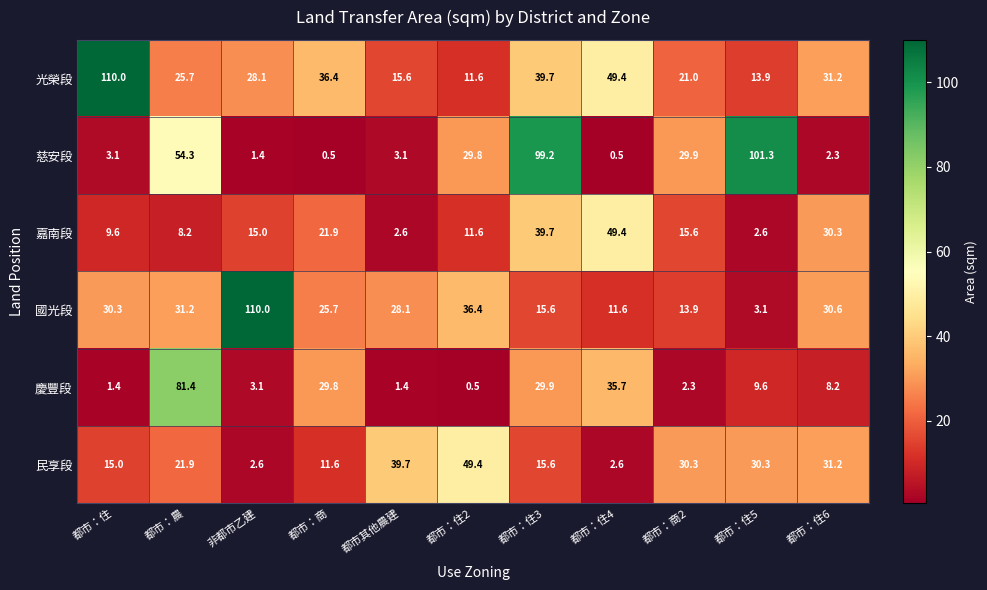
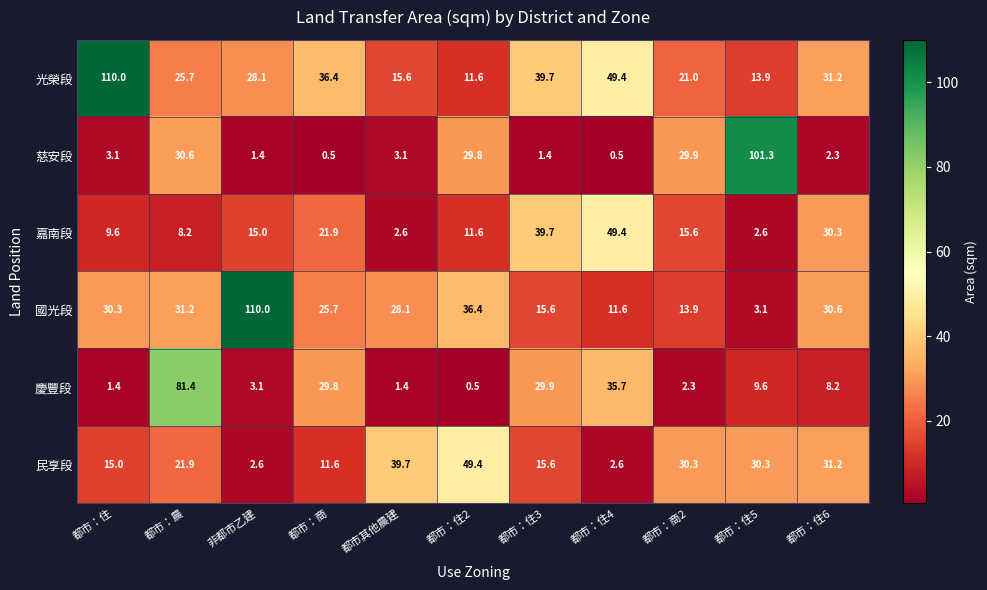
  {
    "光榮段": {
      "都市：住": 110.0,
      "都市：農": 25.7,
      "非都市乙建": 28.1,
      "都市：商": 36.4,
      "都市其他農建": 15.6,
      "都市：住2": 11.6,
      "都市：住3": 39.7,
      "都市：住4": 49.4,
      "都市：商2": 21.0,
      "都市：住5": 13.9,
      "都市：住6": 31.2
    },
    "慈安段": {
      "都市：住": 3.1,
-     "都市：農": 54.3,
+     "都市：農": 30.6,
      "非都市乙建": 1.4,
      "都市：商": 0.5,
      "都市其他農建": 3.1,
      "都市：住2": 29.8,
-     "都市：住3": 99.2,
+     "都市：住3": 1.4,
      "都市：住4": 0.5,
      "都市：商2": 29.9,
      "都市：住5": 101.3,
      "都市：住6": 2.3
    },
    "嘉南段": {
      "都市：住": 9.6,
      "都市：農": 8.2,
      "非都市乙建": 15.0,
      "都市：商": 21.9,
      "都市其他農建": 2.6,
      "都市：住2": 11.6,
      "都市：住3": 39.7,
      "都市：住4": 49.4,
      "都市：商2": 15.6,
      "都市：住5": 2.6,
      "都市：住6": 30.3
    },
    "國光段": {
      "都市：住": 30.3,
      "都市：農": 31.2,
      "非都市乙建": 110.0,
      "都市：商": 25.7,
      "都市其他農建": 28.1,
      "都市：住2": 36.4,
      "都市：住3": 15.6,
      "都市：住4": 11.6,
      "都市：商2": 13.9,
      "都市：住5": 3.1,
      "都市：住6": 30.6
    },
    "慶豐段": {
      "都市：住": 1.4,
      "都市：農": 81.4,
      "非都市乙建": 3.1,
      "都市：商": 29.8,
      "都市其他農建": 1.4,
      "都市：住2": 0.5,
      "都市：住3": 29.9,
      "都市：住4": 35.7,
      "都市：商2": 2.3,
      "都市：住5": 9.6,
      "都市：住6": 8.2
    },
    "民享段": {
      "都市：住": 15.0,
      "都市：農": 21.9,
      "非都市乙建": 2.6,
      "都市：商": 11.6,
      "都市其他農建": 39.7,
      "都市：住2": 49.4,
      "都市：住3": 15.6,
      "都市：住4": 2.6,
      "都市：商2": 30.3,
      "都市：住5": 30.3,
      "都市：住6": 31.2
    }
  }
